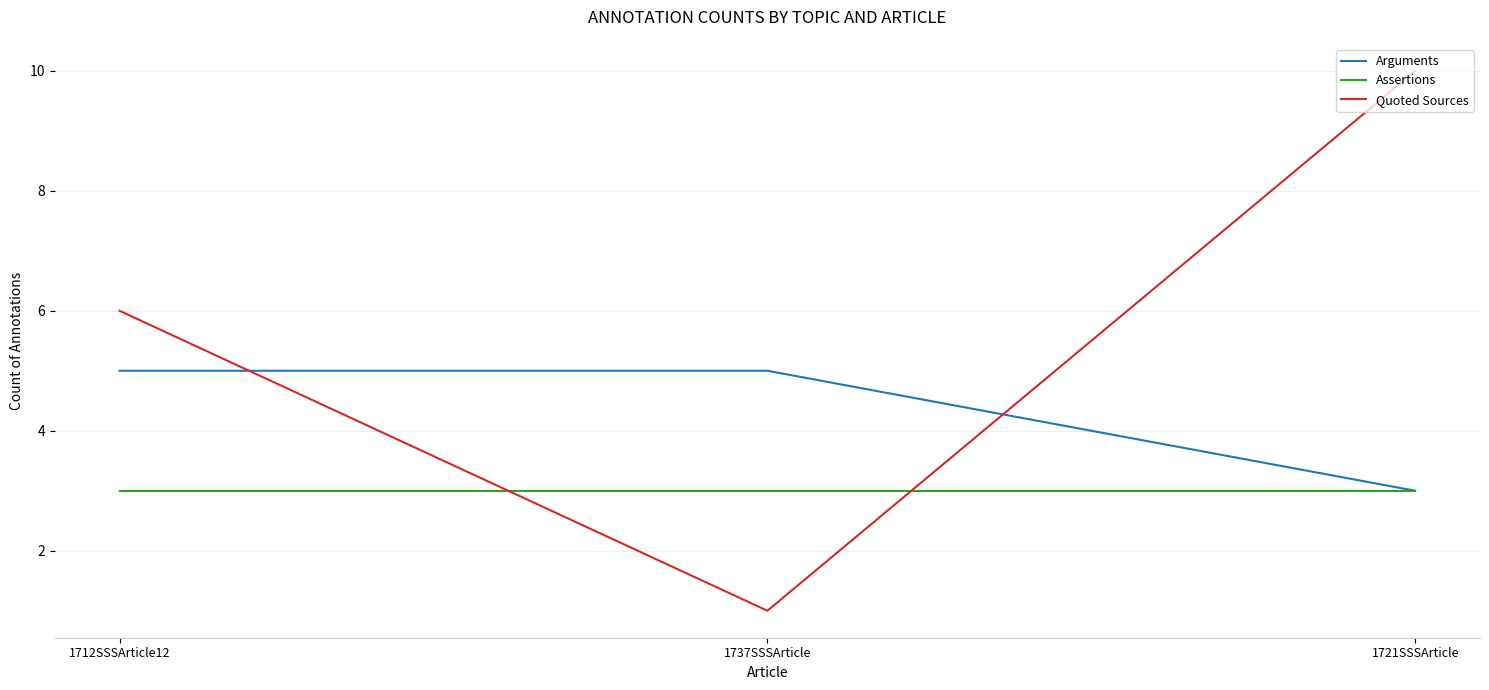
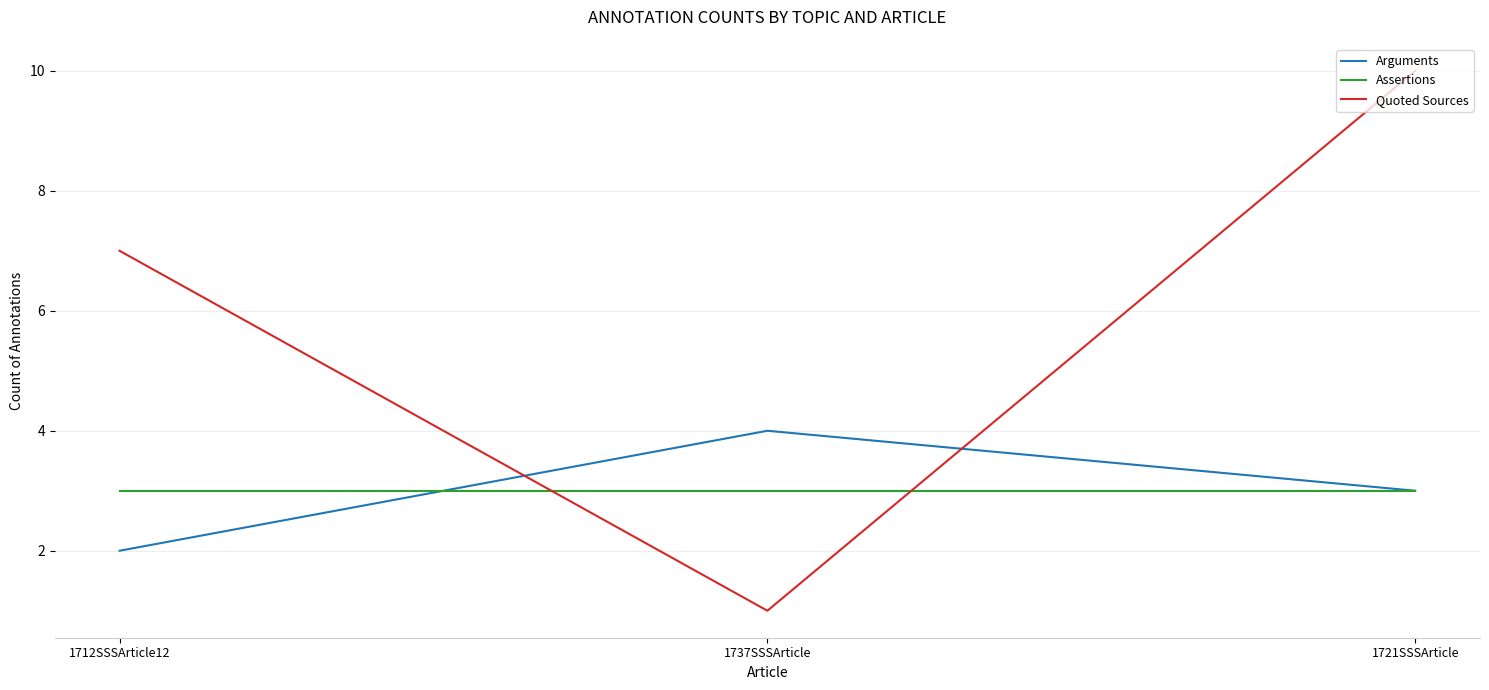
  {
    "Arguments": {
-     "1712SSSArticle12": 5,
-     "1737SSSArticle": 5
+     "1712SSSArticle12": 2,
+     "1737SSSArticle": 4
    },
    "Assertions": {
      "1712SSSArticle12": 3,
      "1737SSSArticle": 3
    },
    "Quoted Sources": {
-     "1712SSSArticle12": 6,
+     "1712SSSArticle12": 7,
      "1737SSSArticle": 1
    }
  }
